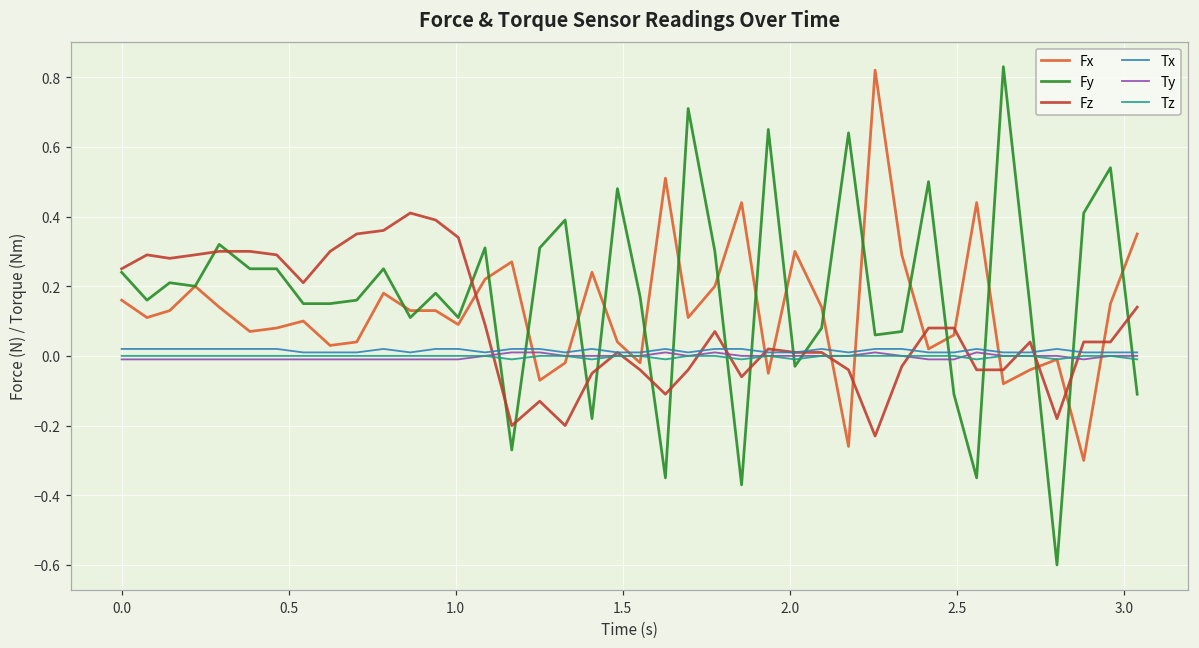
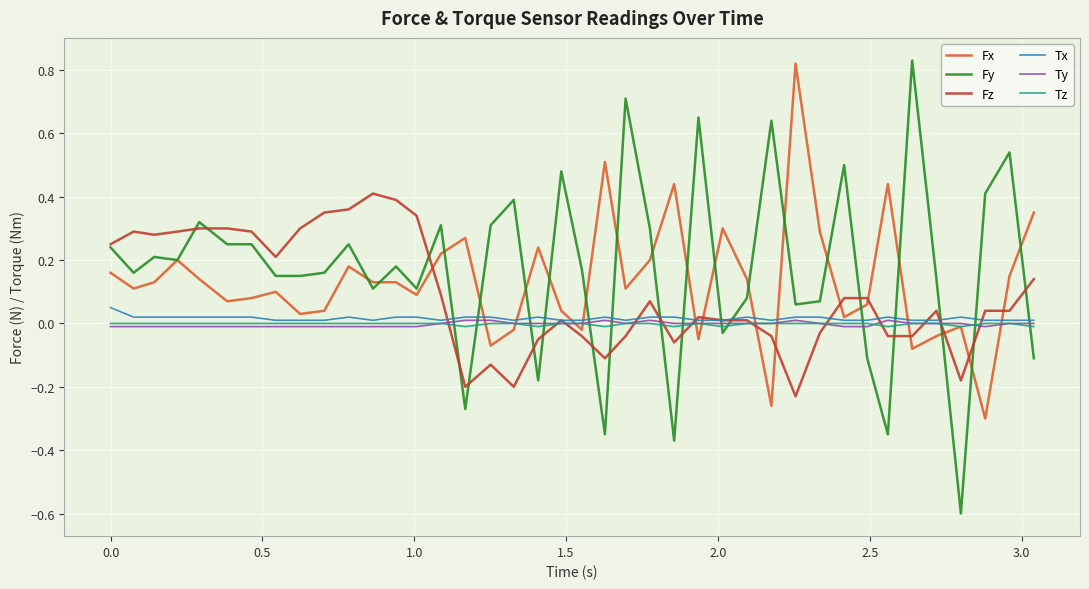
  {
    "Fy": {
      "0.0": 0.24
    },
    "Tx": {
-     "0.0": 0.02
+     "0.0": 0.05
    },
    "Ty": {
      "0.0": -0.01
    },
    "Tz": {
      "0.0": 0.00
    }
  }
